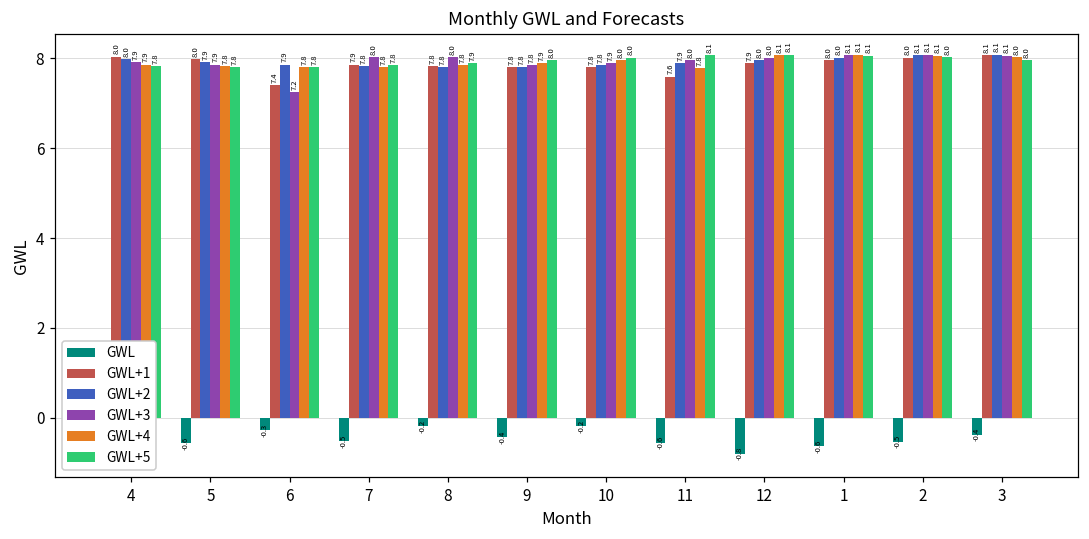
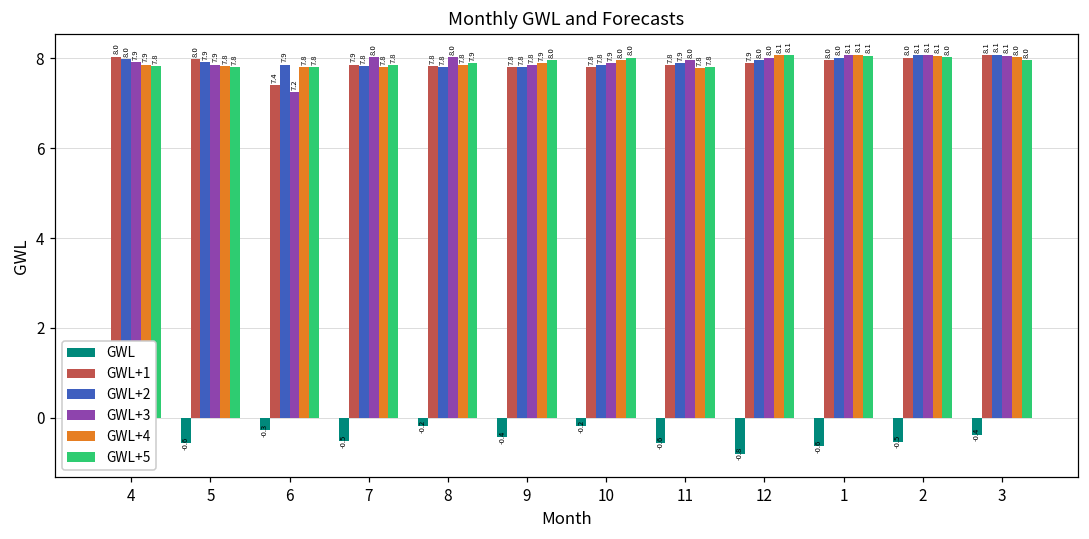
  {
    "GWL": {
      "5": -0.6,
      "6": -0.3,
      "7": -0.5,
      "8": -0.2,
      "9": -0.4,
      "10": -0.2,
      "11": -0.6,
      "12": -0.8,
      "1": -0.6,
      "2": -0.5,
      "3": -0.4
    },
    "GWL+1": {
      "4": 8.0,
      "5": 8.0,
      "6": 7.4,
      "7": 7.9,
      "8": 7.8,
      "9": 7.8,
      "10": 7.8,
-     "11": 7.6,
+     "11": 7.8,
      "12": 7.9,
      "1": 8.0,
      "2": 8.0,
      "3": 8.1
    },
    "GWL+2": {
      "4": 8.0,
      "5": 7.9,
      "6": 7.9,
      "7": 7.8,
      "8": 7.8,
      "9": 7.8,
      "10": 7.8,
      "11": 7.9,
      "12": 8.0,
      "1": 8.0,
      "2": 8.1,
      "3": 8.1
    },
    "GWL+3": {
      "4": 7.9,
      "5": 7.9,
      "6": 7.2,
      "7": 8.0,
      "8": 8.0,
      "9": 7.8,
      "10": 7.9,
      "11": 8.0,
      "12": 8.0,
      "1": 8.1,
      "2": 8.1,
      "3": 8.1
    },
    "GWL+4": {
      "4": 7.9,
      "5": 7.8,
      "6": 7.8,
      "7": 7.8,
      "8": 7.8,
      "9": 7.9,
      "10": 8.0,
      "11": 7.8,
      "12": 8.1,
      "1": 8.1,
      "2": 8.1,
      "3": 8.0
    },
    "GWL+5": {
      "4": 7.8,
      "5": 7.8,
      "6": 7.8,
      "7": 7.8,
      "8": 7.9,
      "9": 8.0,
      "10": 8.0,
-     "11": 8.1,
+     "11": 7.8,
      "12": 8.1,
      "1": 8.1,
      "2": 8.0,
      "3": 8.0
    }
  }
